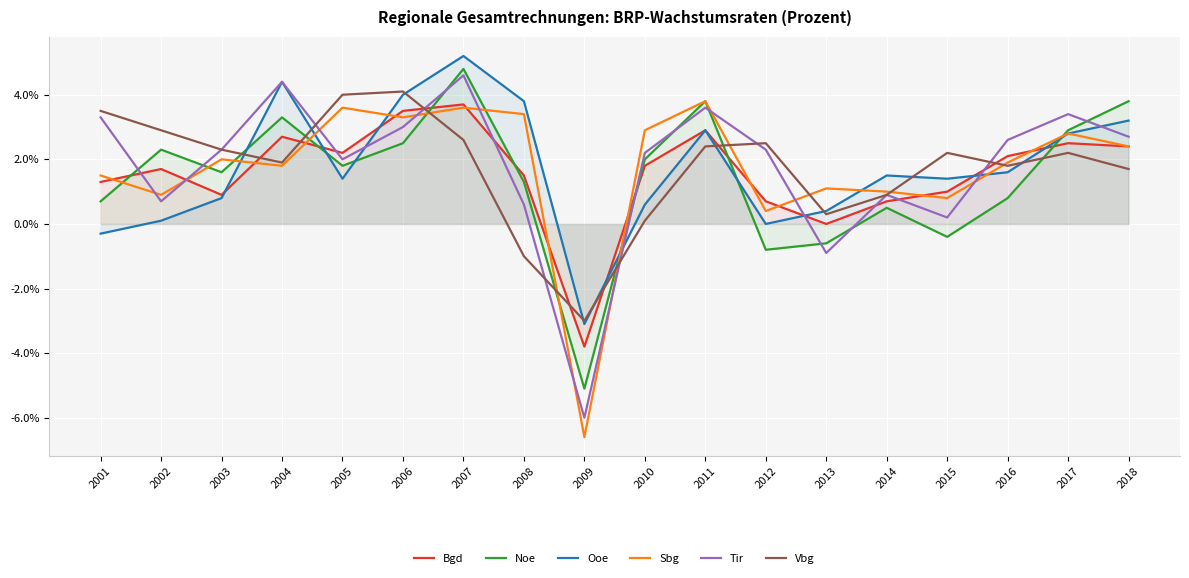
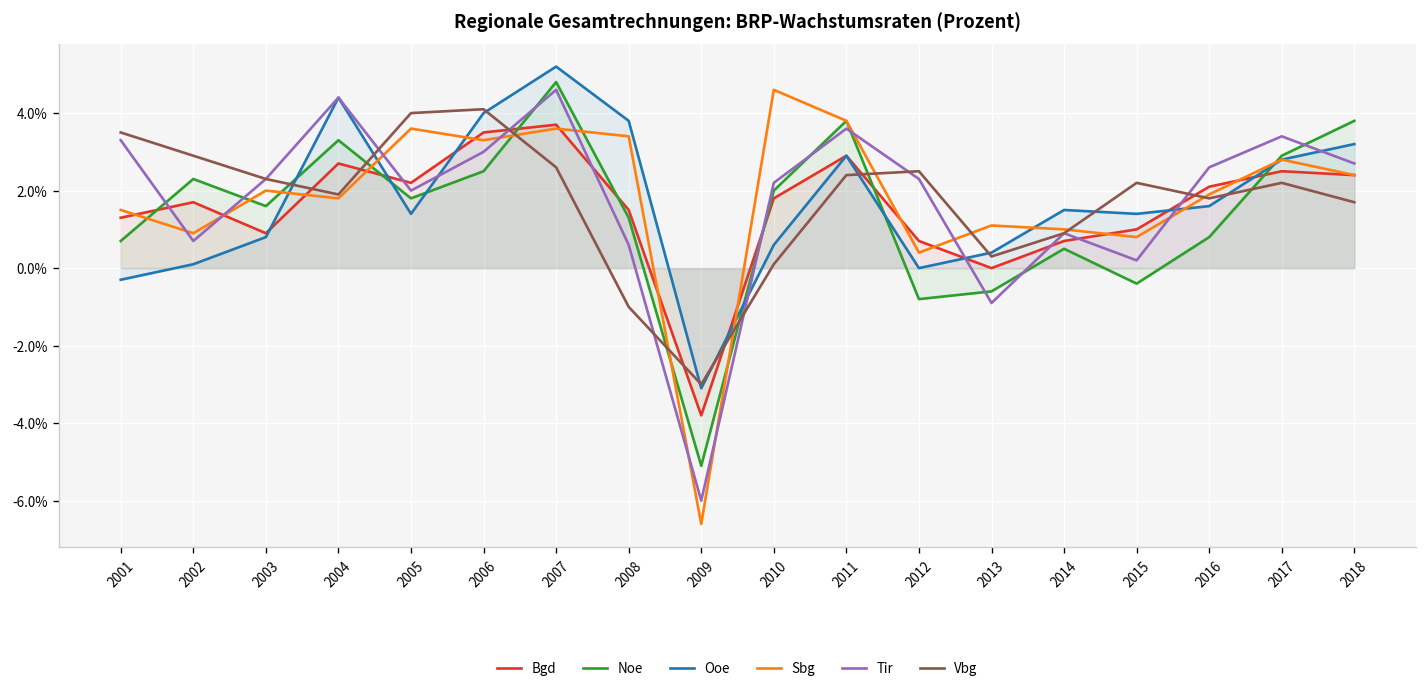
  {
    "Sbg": {
      "2001": "1.5%",
      "2002": "0.9%",
      "2003": "2.0%",
      "2004": "1.8%",
      "2005": "3.6%",
      "2006": "3.3%",
      "2007": "3.6%",
      "2008": "3.4%",
      "2009": "-6.6%",
-     "2010": "2.9%",
+     "2010": "4.6%",
      "2012": "0.4%",
      "2013": "1.1%",
      "2014": "1.0%",
      "2015": "0.8%",
      "2016": "1.9%"
    },
    "Tir": {
      "2001": "3.3%",
      "2002": "0.7%",
      "2005": "2.0%",
      "2006": "3.0%",
      "2007": "4.6%",
      "2008": "0.6%",
      "2009": "-6.0%",
      "2010": "2.2%",
      "2011": "3.6%",
      "2012": "2.3%",
      "2013": "-0.9%",
      "2015": "0.2%",
      "2016": "2.6%",
      "2017": "3.4%",
      "2018": "2.7%"
    },
    "Vbg": {
      "2001": "3.5%",
      "2002": "2.9%",
      "2004": "1.9%",
      "2005": "4.0%",
      "2006": "4.1%",
      "2007": "2.6%",
      "2008": "-1.0%",
      "2009": "-3.0%",
      "2010": "0.1%",
      "2011": "2.4%",
      "2012": "2.5%",
      "2013": "0.3%",
      "2015": "2.2%",
      "2016": "1.8%",
      "2017": "2.2%",
      "2018": "1.7%"
    }
  }
